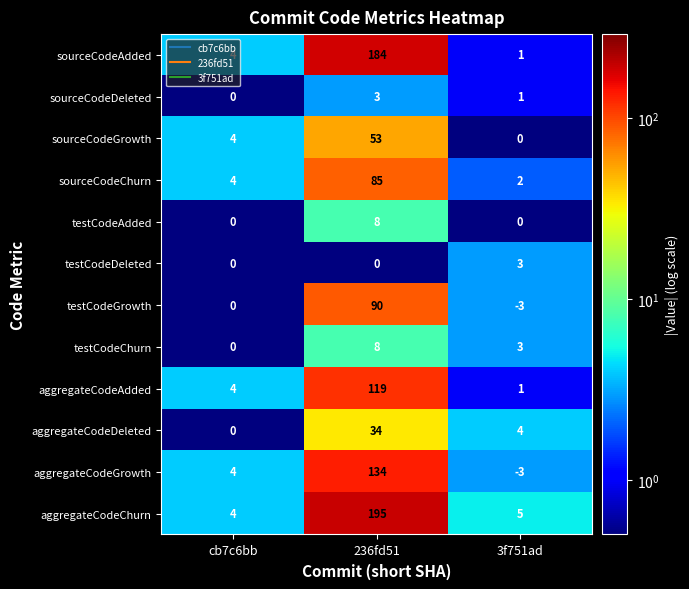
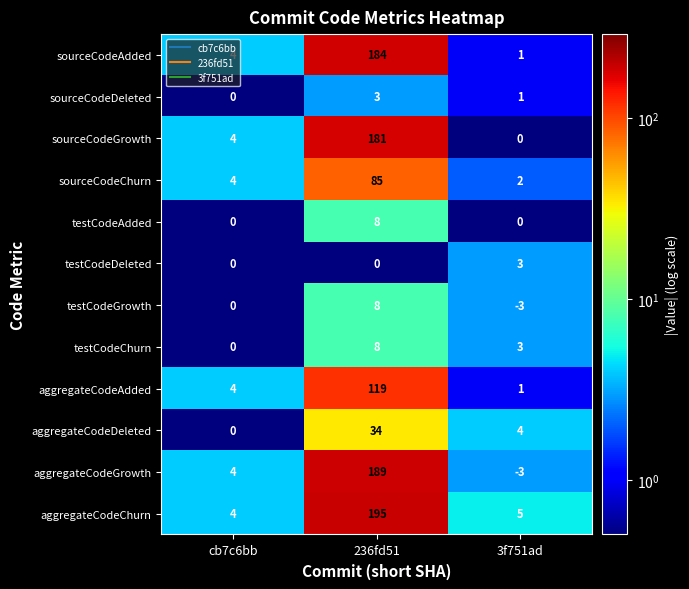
  {
    "sourceCodeAdded": {
      "236fd51": 184,
      "3f751ad": 1
    },
    "sourceCodeDeleted": {
      "cb7c6bb": 0,
      "236fd51": 3,
      "3f751ad": 1
    },
    "sourceCodeGrowth": {
      "cb7c6bb": 4,
-     "236fd51": 53,
+     "236fd51": 181,
      "3f751ad": 0
    },
    "sourceCodeChurn": {
      "cb7c6bb": 4,
      "236fd51": 85,
      "3f751ad": 2
    },
    "testCodeAdded": {
      "cb7c6bb": 0,
      "236fd51": 8,
      "3f751ad": 0
    },
    "testCodeDeleted": {
      "cb7c6bb": 0,
      "236fd51": 0,
      "3f751ad": 3
    },
    "testCodeGrowth": {
      "cb7c6bb": 0,
-     "236fd51": 90,
+     "236fd51": 8,
      "3f751ad": -3
    },
    "testCodeChurn": {
      "cb7c6bb": 0,
      "236fd51": 8,
      "3f751ad": 3
    },
    "aggregateCodeAdded": {
      "cb7c6bb": 4,
      "236fd51": 119,
      "3f751ad": 1
    },
    "aggregateCodeDeleted": {
      "cb7c6bb": 0,
      "236fd51": 34,
      "3f751ad": 4
    },
    "aggregateCodeGrowth": {
      "cb7c6bb": 4,
-     "236fd51": 134,
+     "236fd51": 189,
      "3f751ad": -3
    },
    "aggregateCodeChurn": {
      "cb7c6bb": 4,
      "236fd51": 195,
      "3f751ad": 5
    }
  }
